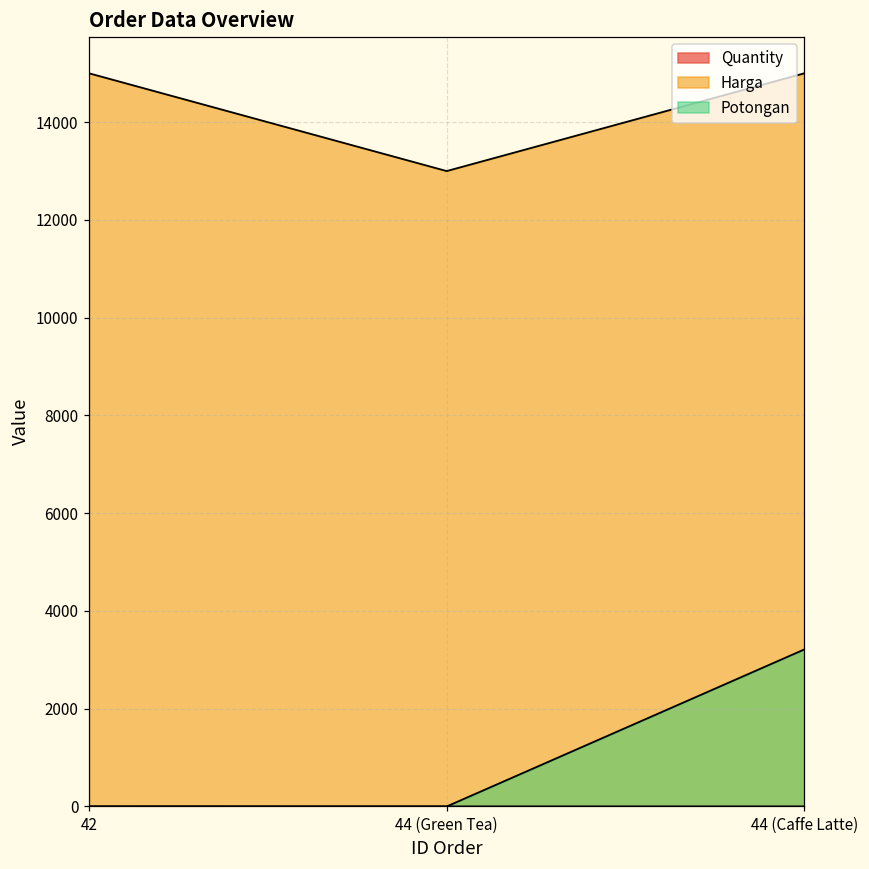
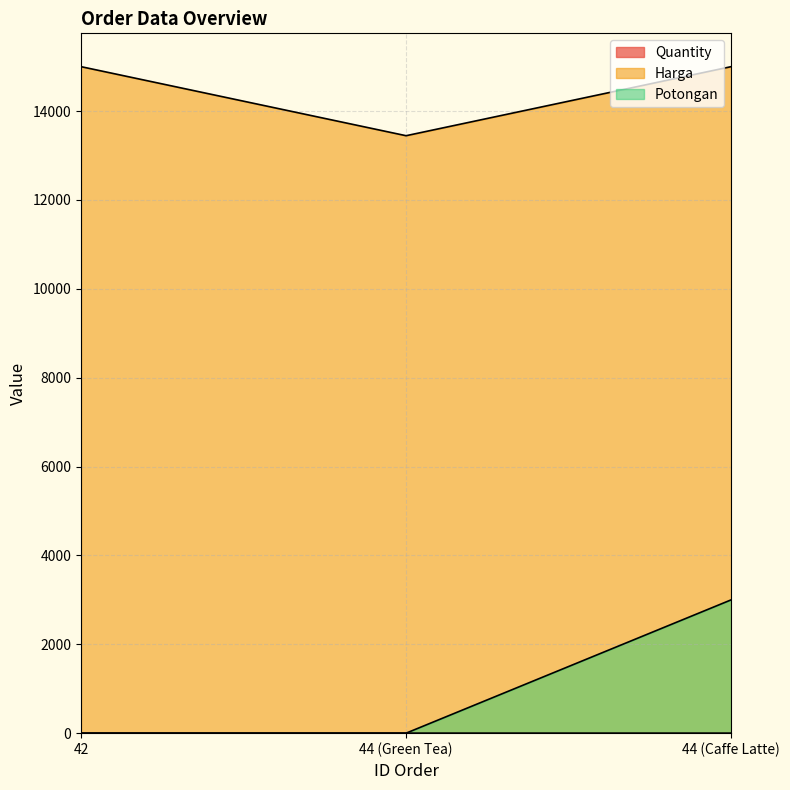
  {
    "Quantity": {
      "44 (Caffe Latte)": 0
    },
    "Harga": {
      "42": 15000,
-     "44 (Green Tea)": 13000,
+     "44 (Green Tea)": 13400,
      "44 (Caffe Latte)": 15000
    },
    "Potongan": {
-     "44 (Caffe Latte)": 3200
+     "44 (Caffe Latte)": 3000
    }
  }
